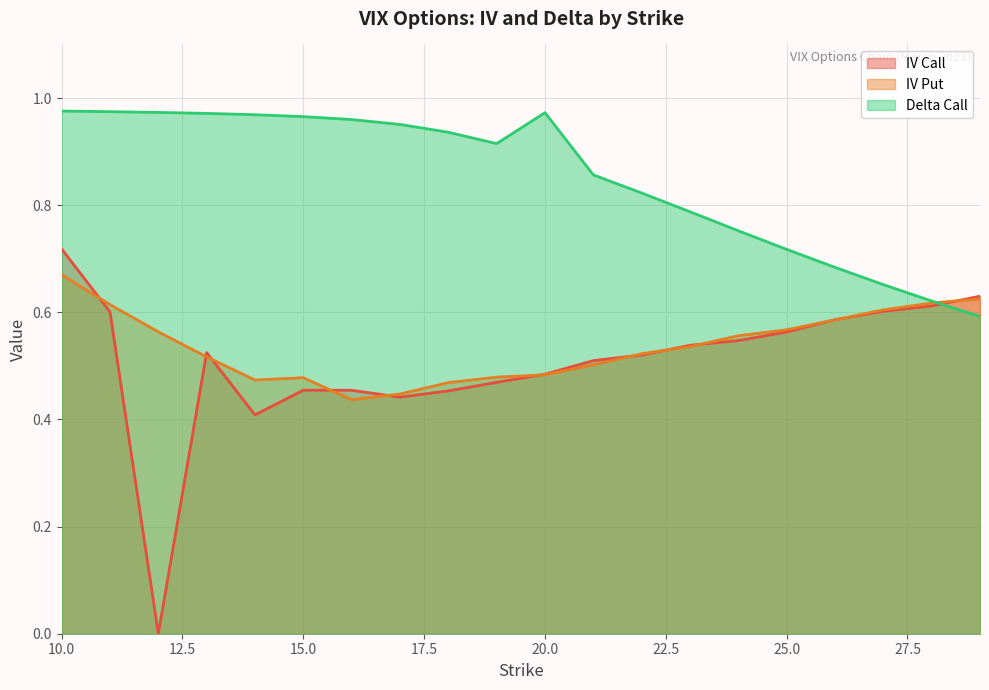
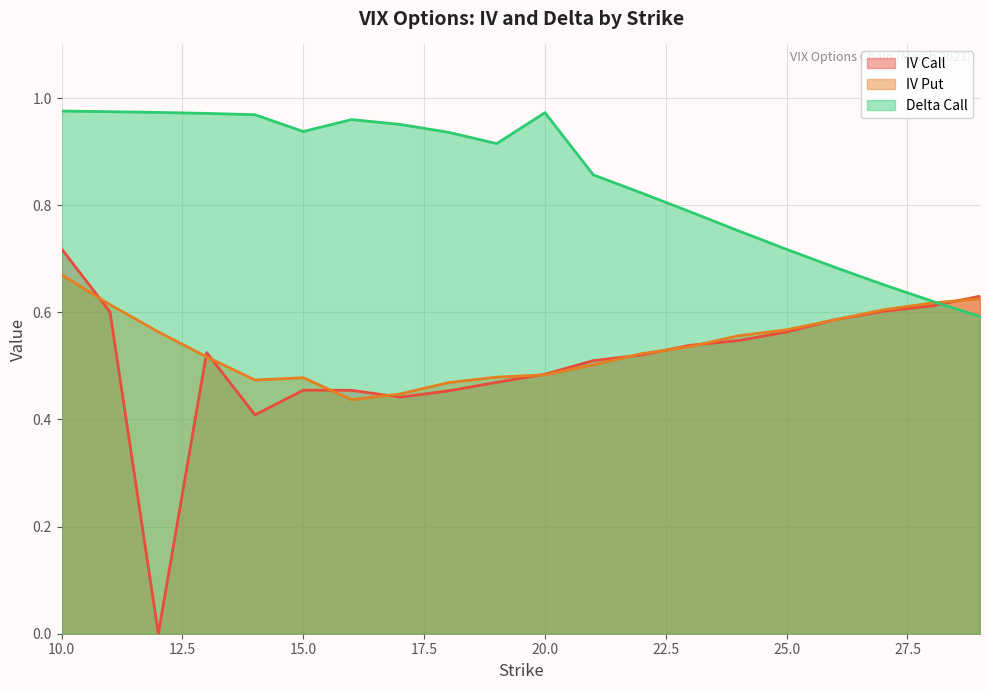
  {
    "Delta Call": {
      "10.0": 0.98,
-     "15.0": 0.97,
+     "15.0": 0.94,
      "20.0": 0.97,
      "25.0": 0.72
    }
  }
